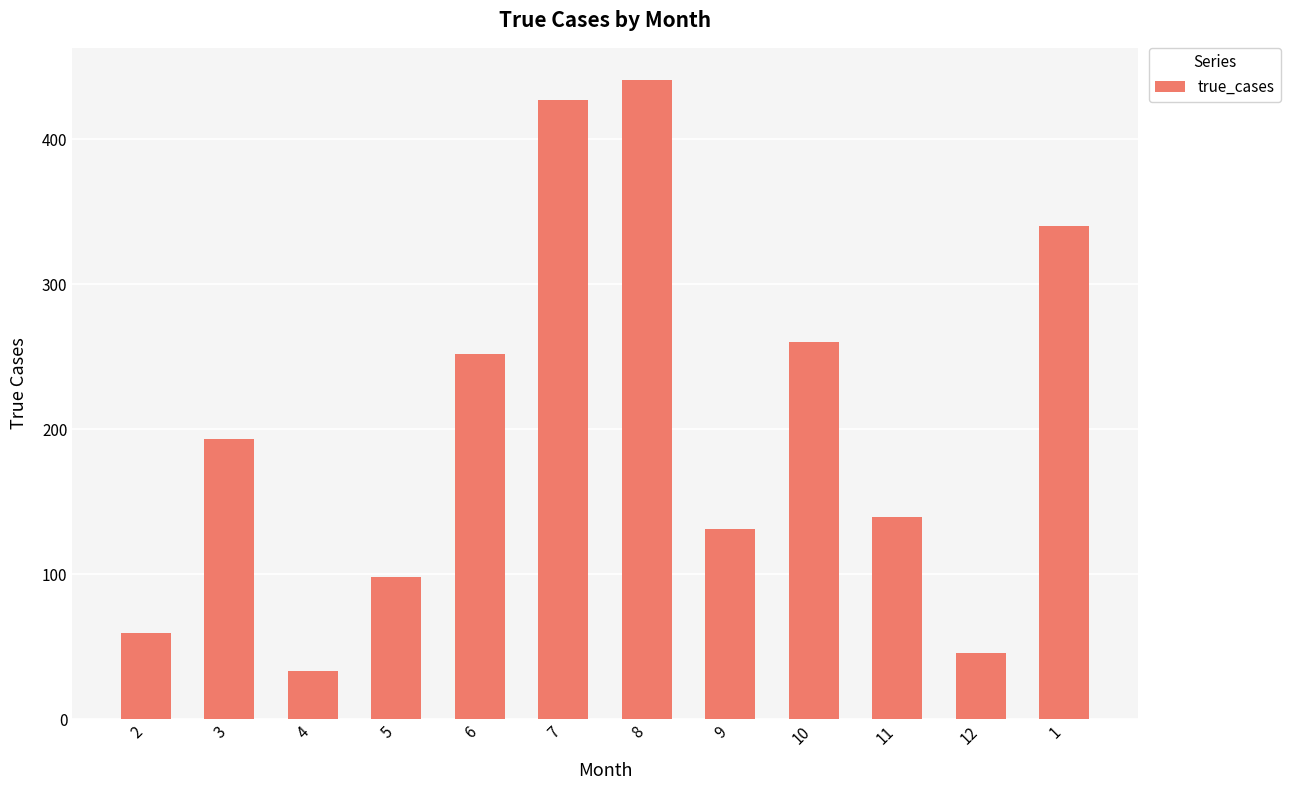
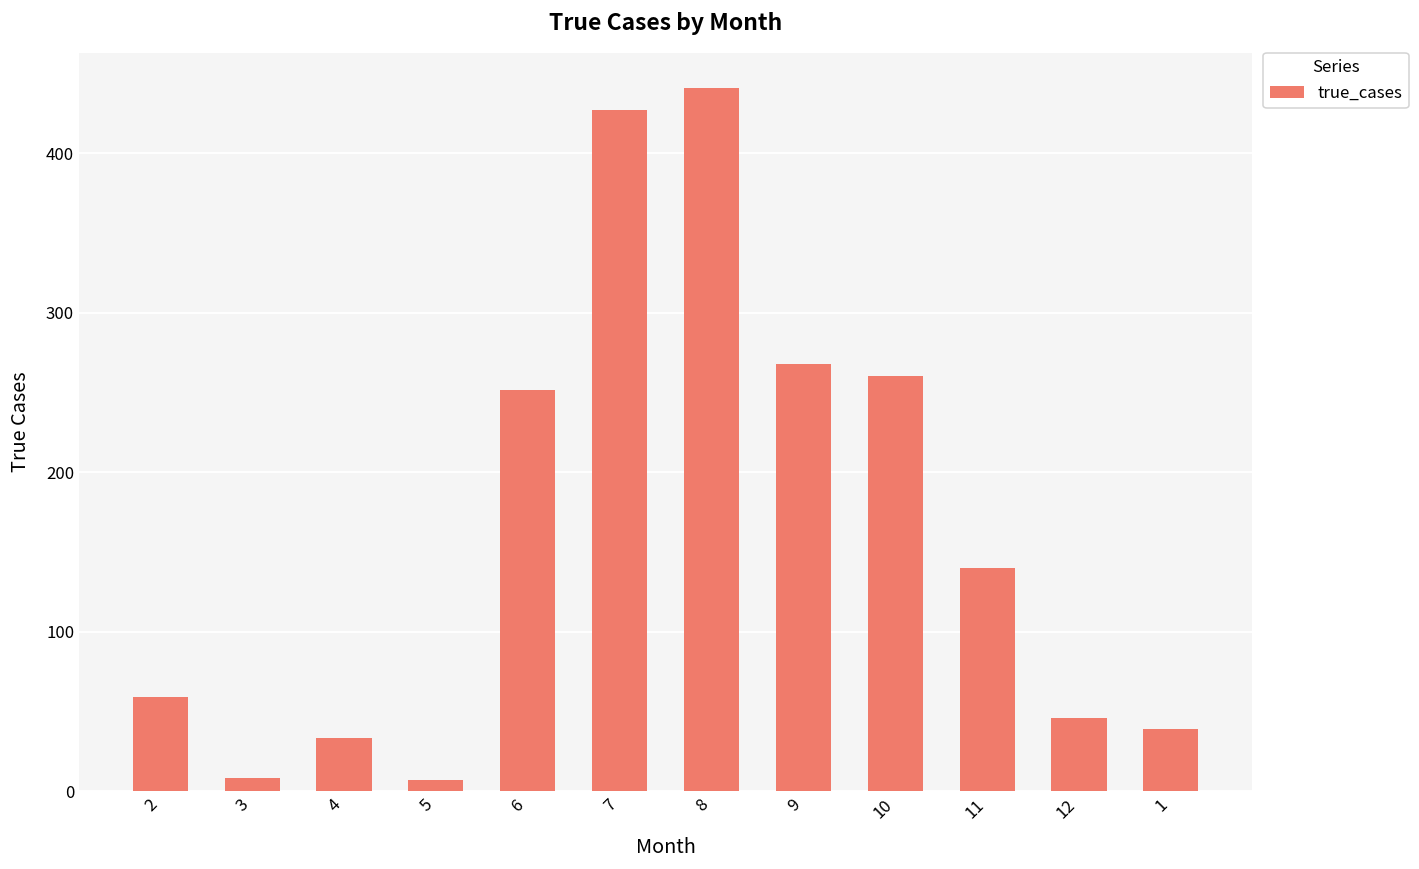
  {
    "2": 59,
-   "3": 193,
+   "3": 8,
    "4": 33,
-   "5": 98,
+   "5": 7,
    "6": 252,
    "7": 427,
    "8": 441,
-   "9": 131,
+   "9": 268,
    "10": 260,
    "11": 140,
    "12": 46,
-   "1": 340
+   "1": 39
  }
